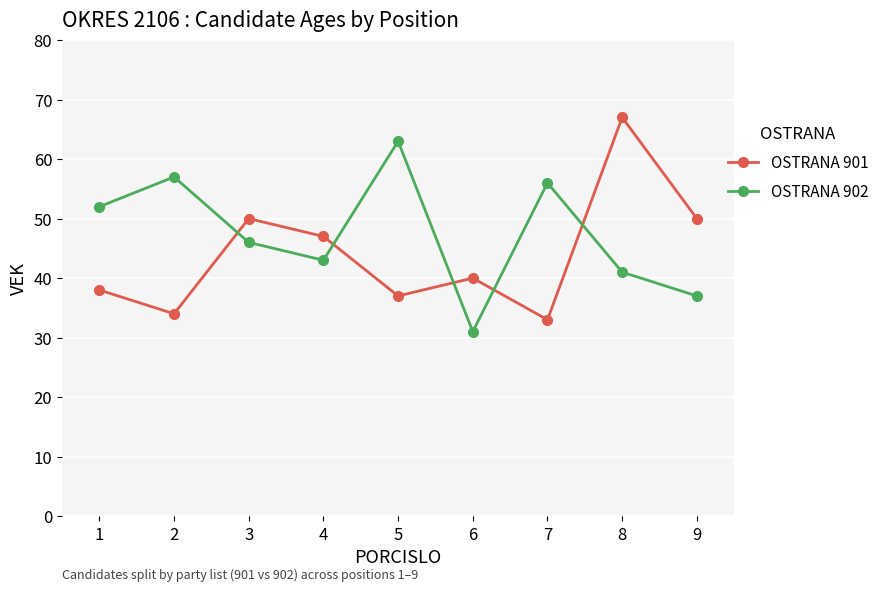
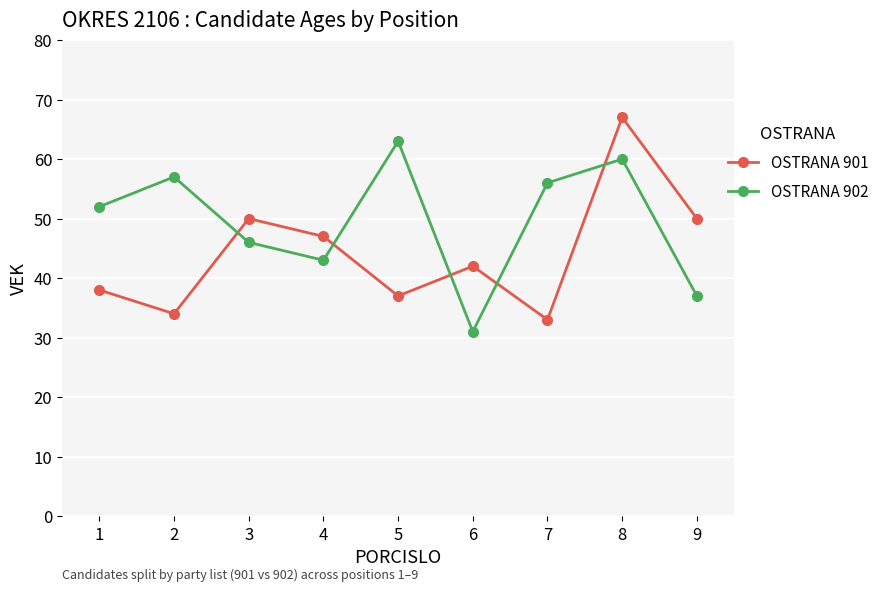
  {
    "OSTRANA 901": {
      "1": 38,
      "2": 34,
      "3": 50,
      "4": 47,
      "5": 37,
-     "6": 40,
+     "6": 42,
      "7": 33,
      "8": 67,
      "9": 50
    },
    "OSTRANA 902": {
      "1": 52,
      "2": 57,
      "3": 46,
      "4": 43,
      "5": 63,
      "6": 31,
      "7": 56,
-     "8": 41,
+     "8": 60,
      "9": 37
    }
  }
